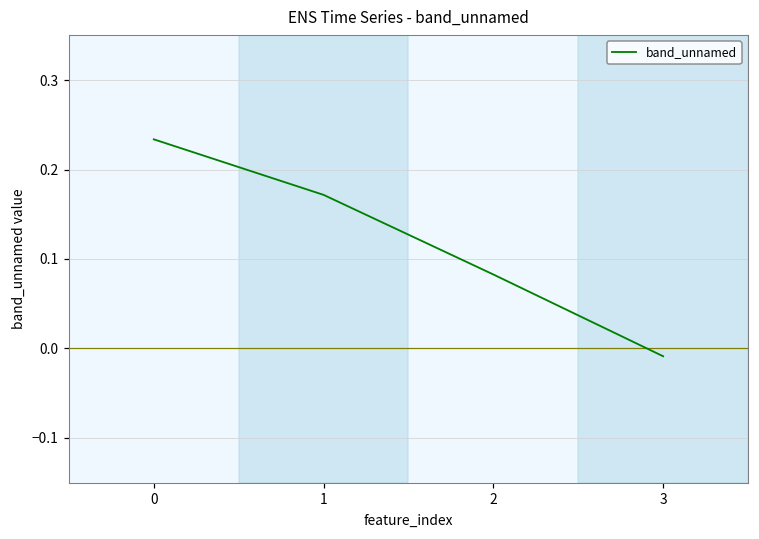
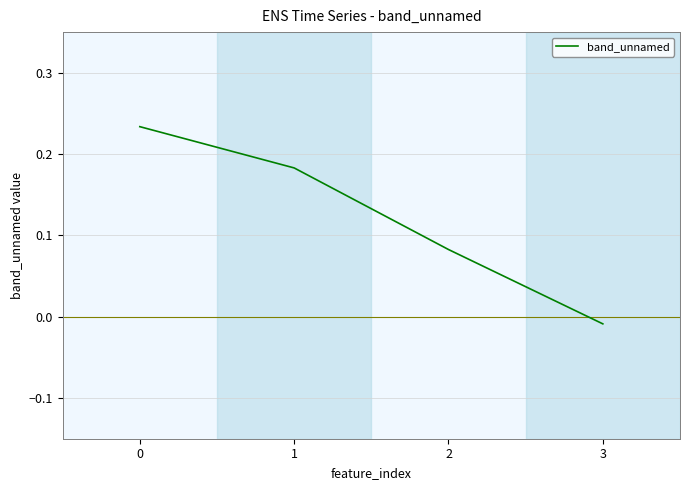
  {
    "0": 0.23,
-   "1": 0.17,
+   "1": 0.18,
    "2": 0.08,
    "3": -0.01
  }
